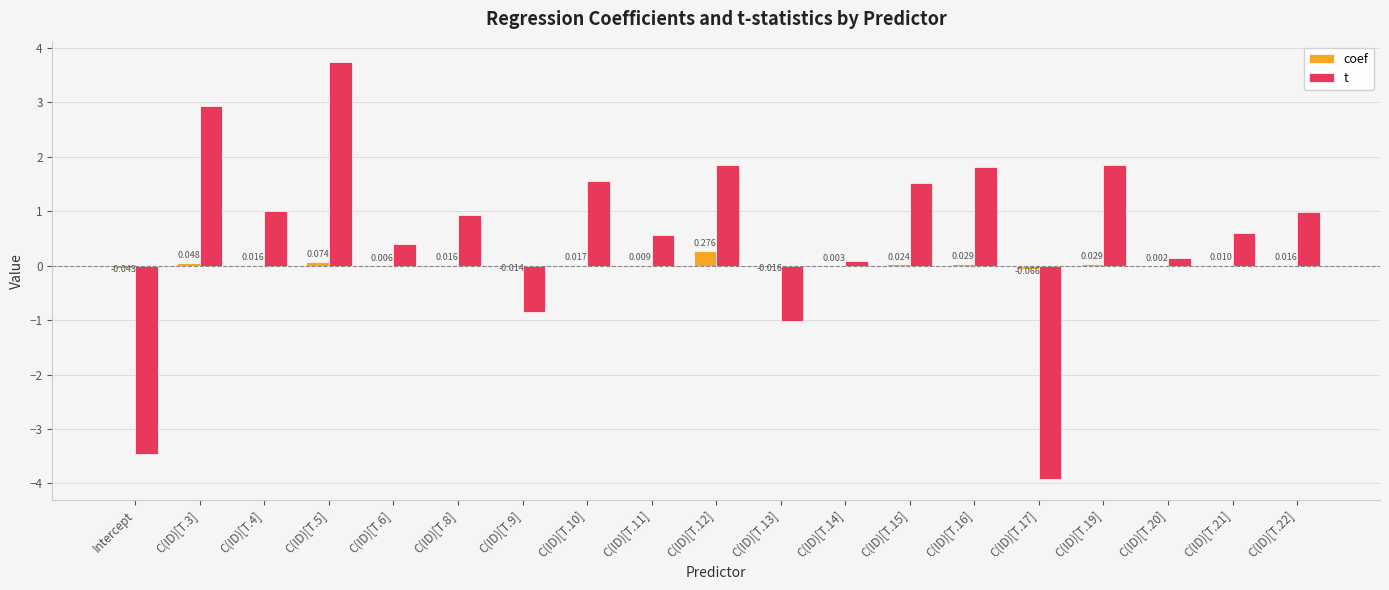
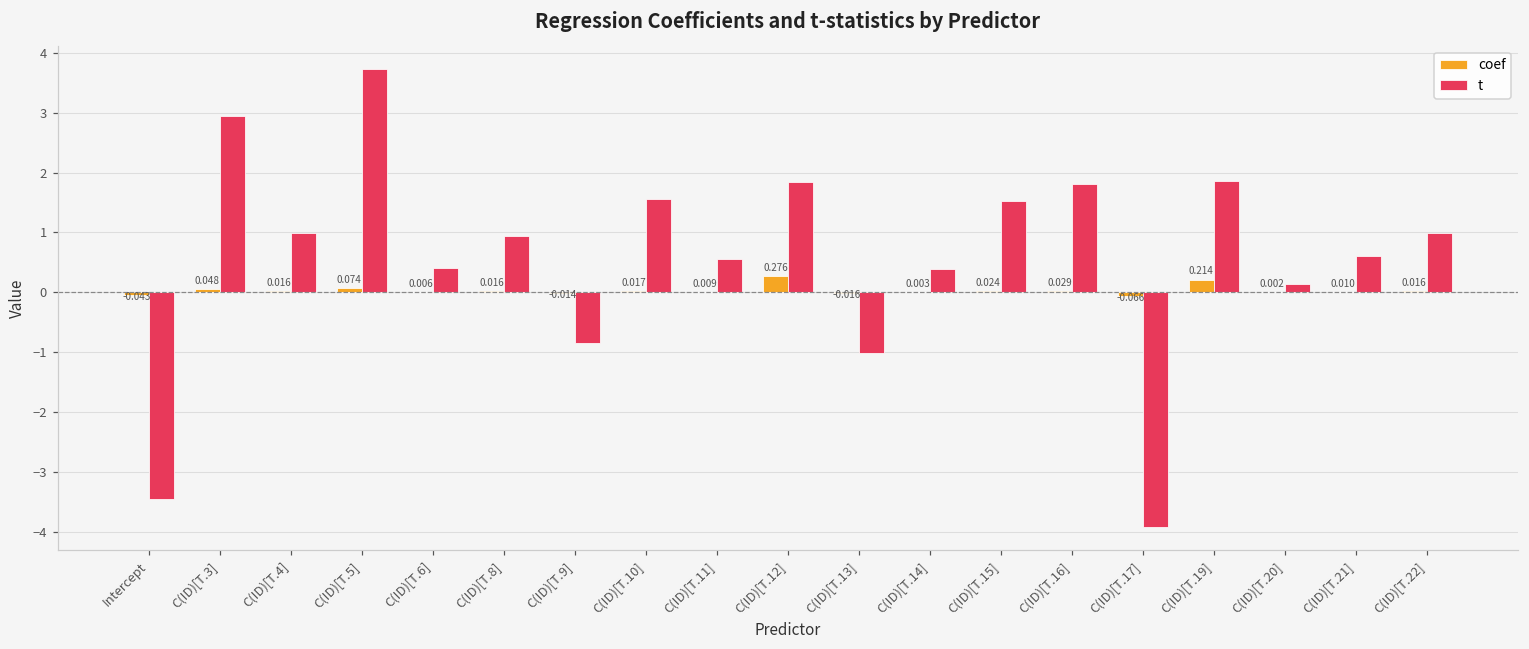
  {
    "coef": {
      "Intercept": -0.043,
      "C(ID)[T.3]": 0.048,
      "C(ID)[T.4]": 0.016,
      "C(ID)[T.5]": 0.074,
      "C(ID)[T.6]": 0.006,
      "C(ID)[T.8]": 0.016,
      "C(ID)[T.9]": -0.014,
      "C(ID)[T.10]": 0.017,
      "C(ID)[T.11]": 0.009,
      "C(ID)[T.12]": 0.276,
      "C(ID)[T.13]": -0.016,
      "C(ID)[T.14]": 0.003,
      "C(ID)[T.15]": 0.024,
      "C(ID)[T.16]": 0.029,
      "C(ID)[T.17]": -0.066,
-     "C(ID)[T.19]": 0.029,
+     "C(ID)[T.19]": 0.214,
      "C(ID)[T.20]": 0.002,
      "C(ID)[T.21]": 0.010,
      "C(ID)[T.22]": 0.016
    },
    "t": {
      "Intercept": -3.5,
      "C(ID)[T.3]": 2.9,
      "C(ID)[T.4]": 1.0,
      "C(ID)[T.5]": 3.7,
      "C(ID)[T.6]": 0.4,
      "C(ID)[T.8]": 0.9,
      "C(ID)[T.9]": -0.8,
      "C(ID)[T.10]": 1.6,
      "C(ID)[T.11]": 0.6,
      "C(ID)[T.12]": 1.9,
      "C(ID)[T.13]": -1.0,
-     "C(ID)[T.14]": 0.1,
+     "C(ID)[T.14]": 0.4,
      "C(ID)[T.15]": 1.5,
      "C(ID)[T.16]": 1.8,
      "C(ID)[T.17]": -3.9,
      "C(ID)[T.19]": 1.9,
      "C(ID)[T.20]": 0.1,
      "C(ID)[T.21]": 0.6,
      "C(ID)[T.22]": 1.0
    }
  }
